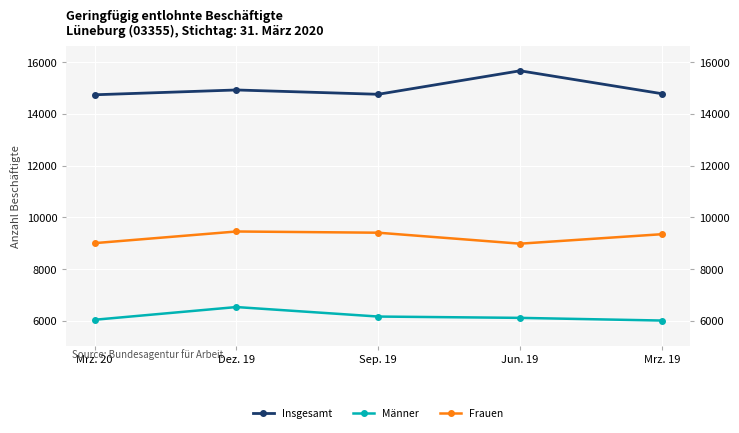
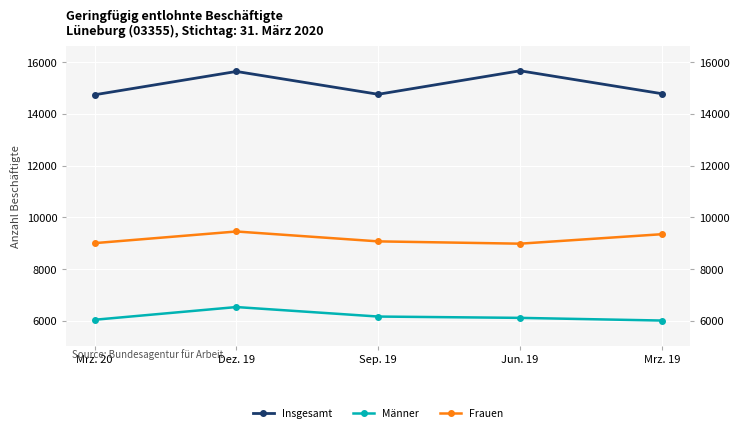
  {
    "Insgesamt": {
      "Mrz. 20": 14700,
-     "Dez. 19": 14900,
+     "Dez. 19": 15600,
      "Sep. 19": 14800,
      "Jun. 19": 15700,
      "Mrz. 19": 14800
    },
    "Männer": {
      "Mrz. 20": 6000,
      "Dez. 19": 6500,
      "Sep. 19": 6200,
      "Jun. 19": 6100,
      "Mrz. 19": 6000
    },
    "Frauen": {
      "Mrz. 20": 9000,
      "Dez. 19": 9500,
-     "Sep. 19": 9400,
+     "Sep. 19": 9100,
      "Jun. 19": 9000,
      "Mrz. 19": 9400
    }
  }
